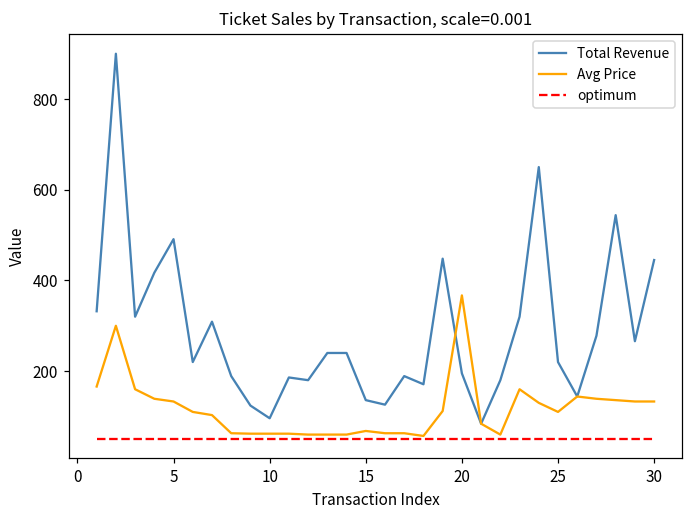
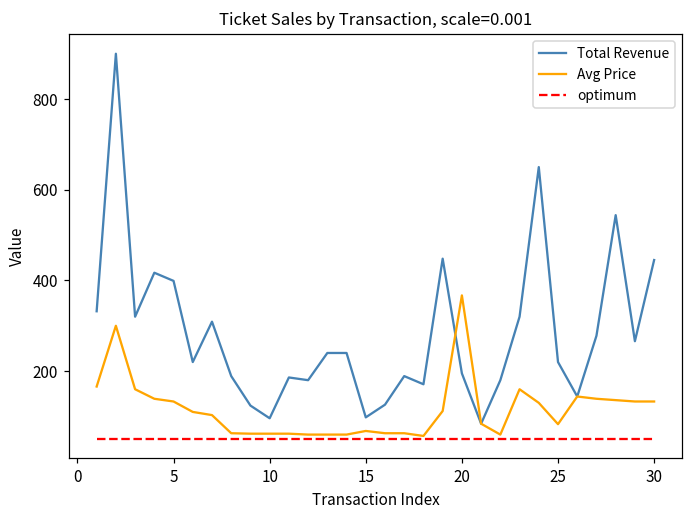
  {
    "Total Revenue": {
-     "5": 490,
+     "5": 400,
      "10": 100,
-     "15": 140,
+     "15": 100,
      "20": 200,
      "25": 220,
      "30": 450
    },
    "Avg Price": {
      "5": 130,
      "10": 60,
      "15": 70,
      "20": 370,
-     "25": 110,
+     "25": 80,
      "30": 130
    },
    "optimum": {
      "5": 50,
      "10": 50,
      "15": 50,
      "20": 50,
      "25": 50,
      "30": 50
    }
  }
